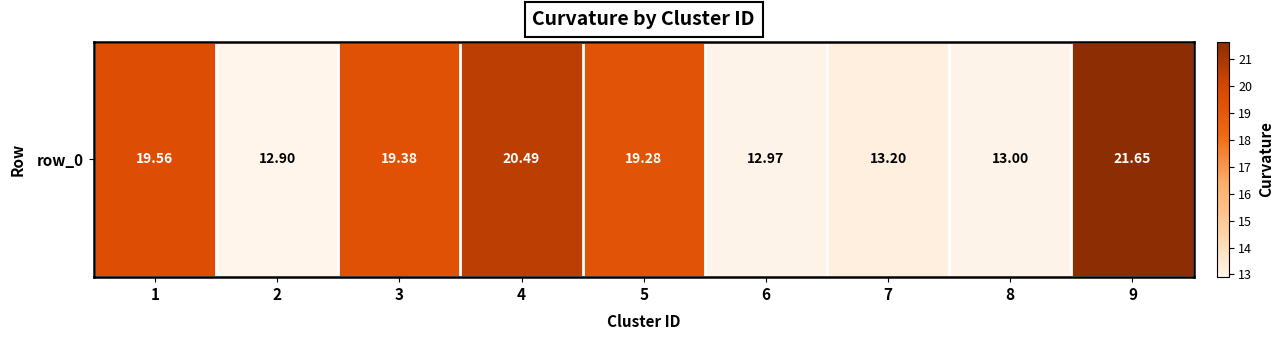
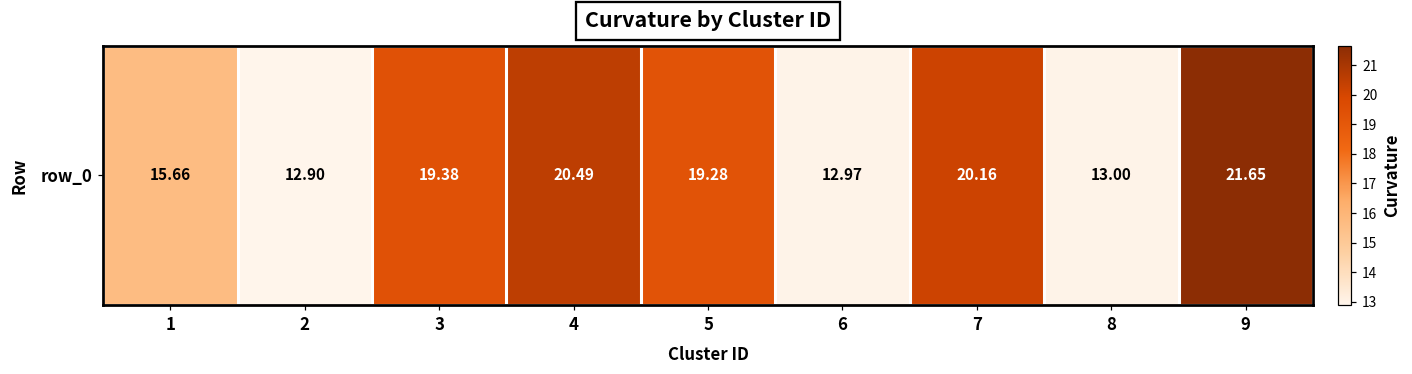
  {
    "row_0": {
-     "1": 19.56,
+     "1": 15.66,
      "2": 12.90,
      "3": 19.38,
      "4": 20.49,
      "5": 19.28,
      "6": 12.97,
-     "7": 13.20,
+     "7": 20.16,
      "8": 13.00,
      "9": 21.65
    }
  }
